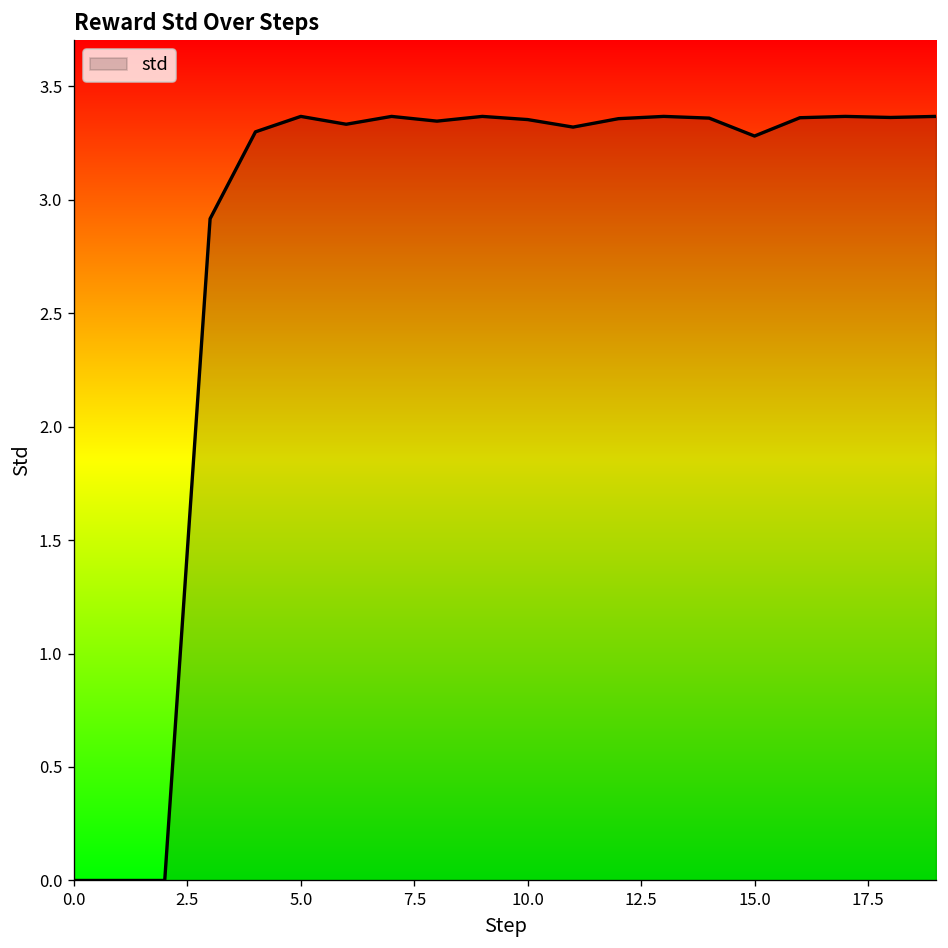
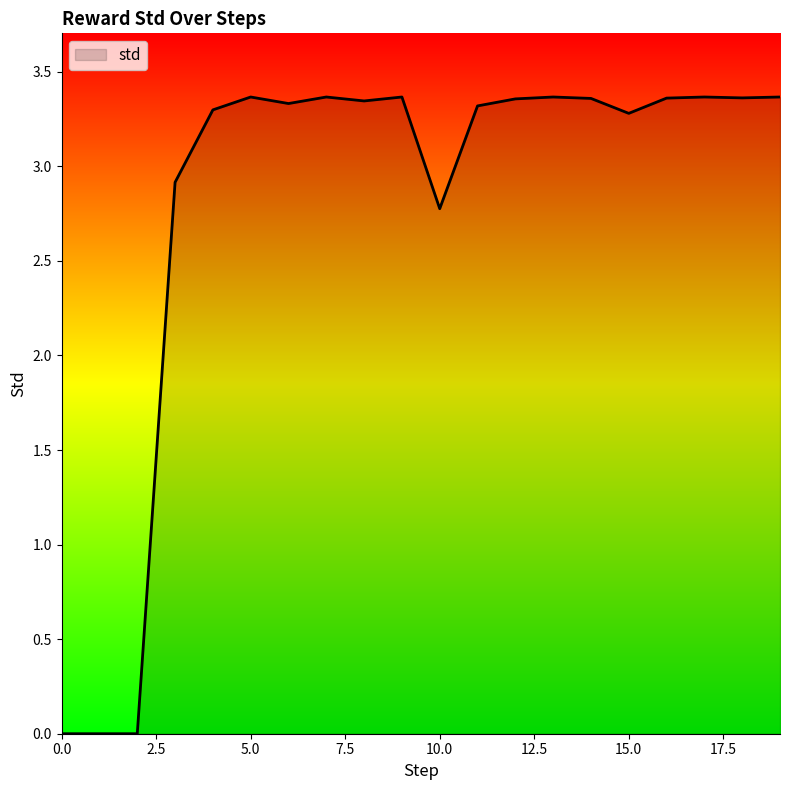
  {
    "0.0": 0.00,
    "5.0": 3.37,
-   "10.0": 3.35,
+   "10.0": 2.78,
    "15.0": 3.28
  }
